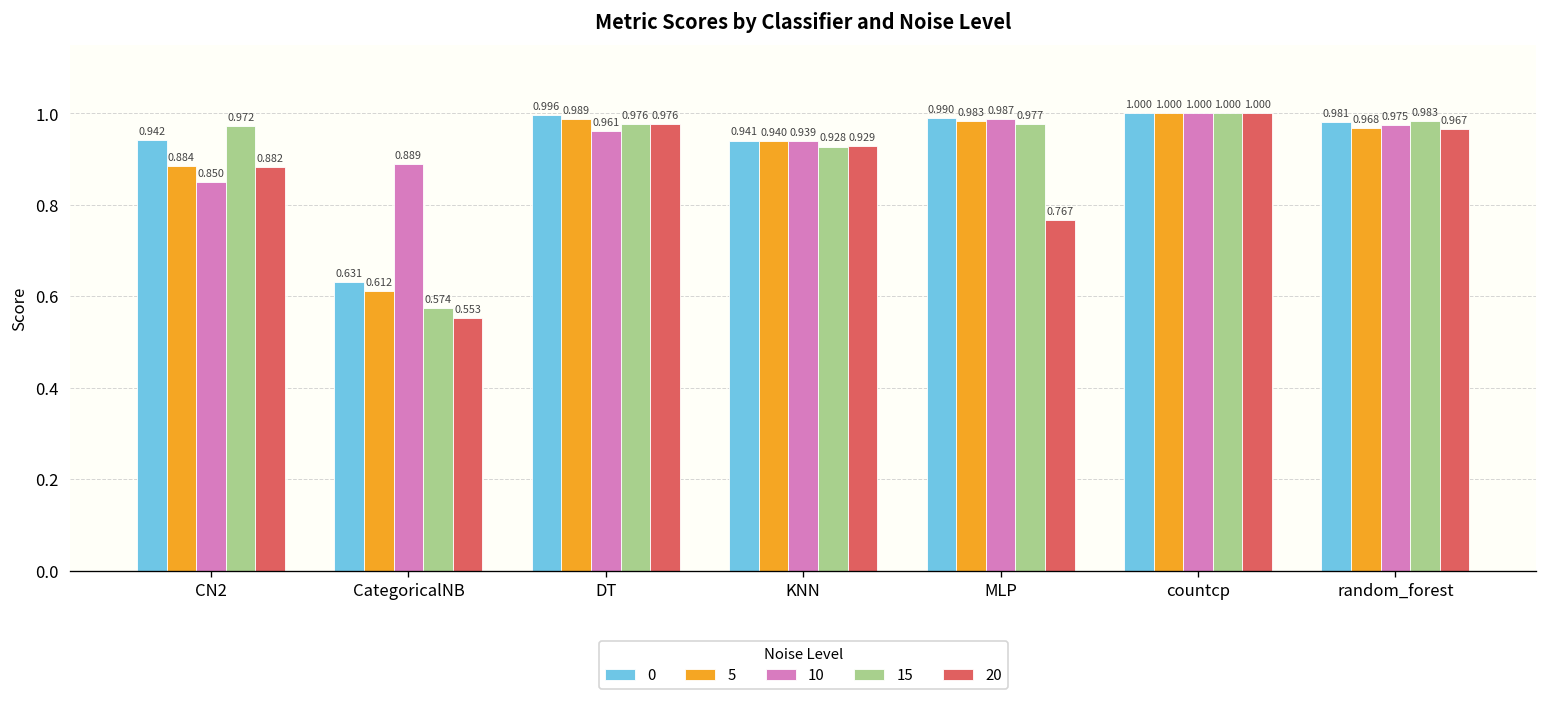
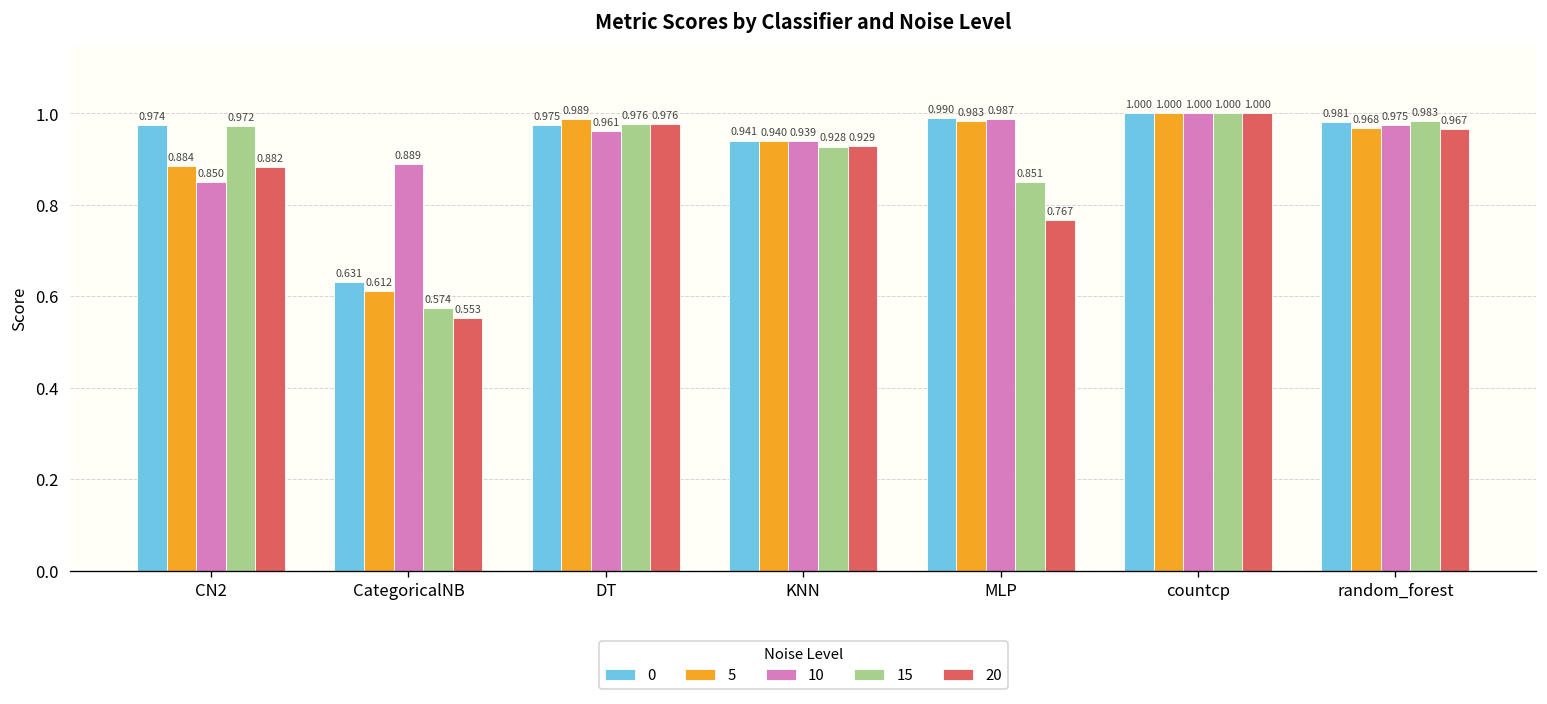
  {
    "0": {
-     "CN2": 0.942,
+     "CN2": 0.974,
      "CategoricalNB": 0.631,
-     "DT": 0.996,
+     "DT": 0.975,
      "KNN": 0.941,
      "MLP": 0.990,
      "countcp": 1.000,
      "random_forest": 0.981
    },
    "5": {
      "CN2": 0.884,
      "CategoricalNB": 0.612,
      "DT": 0.989,
      "KNN": 0.940,
      "MLP": 0.983,
      "countcp": 1.000,
      "random_forest": 0.968
    },
    "10": {
      "CN2": 0.850,
      "CategoricalNB": 0.889,
      "DT": 0.961,
      "KNN": 0.939,
      "MLP": 0.987,
      "countcp": 1.000,
      "random_forest": 0.975
    },
    "15": {
      "CN2": 0.972,
      "CategoricalNB": 0.574,
      "DT": 0.976,
      "KNN": 0.928,
-     "MLP": 0.977,
+     "MLP": 0.851,
      "countcp": 1.000,
      "random_forest": 0.983
    },
    "20": {
      "CN2": 0.882,
      "CategoricalNB": 0.553,
      "DT": 0.976,
      "KNN": 0.929,
      "MLP": 0.767,
      "countcp": 1.000,
      "random_forest": 0.967
    }
  }
